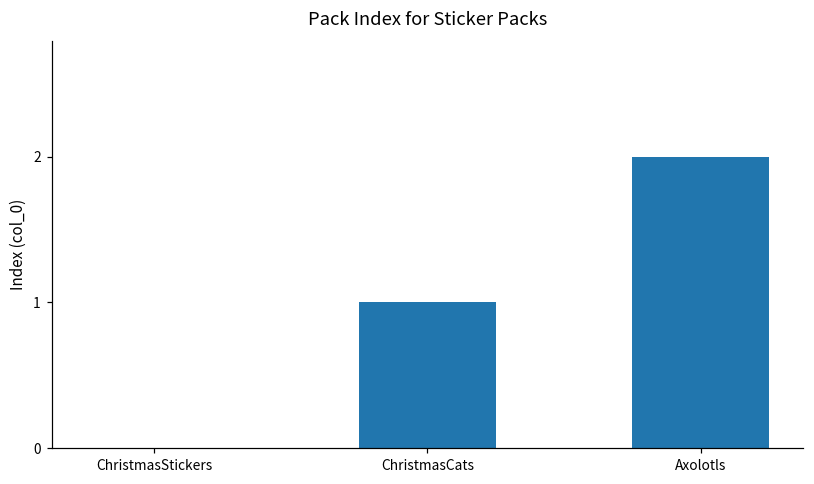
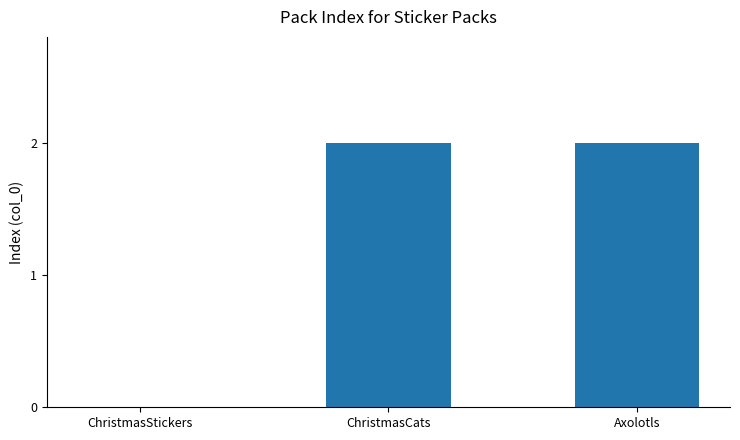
  {
    "ChristmasStickers": 0,
-   "ChristmasCats": 1,
+   "ChristmasCats": 2,
    "Axolotls": 2
  }
